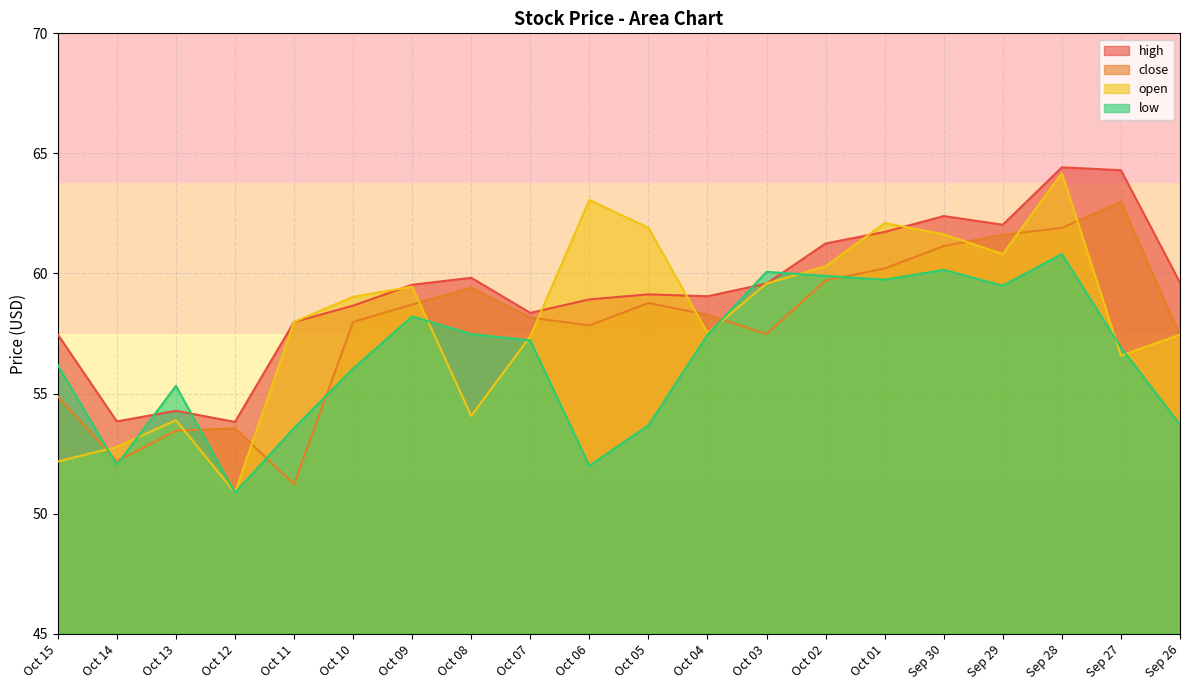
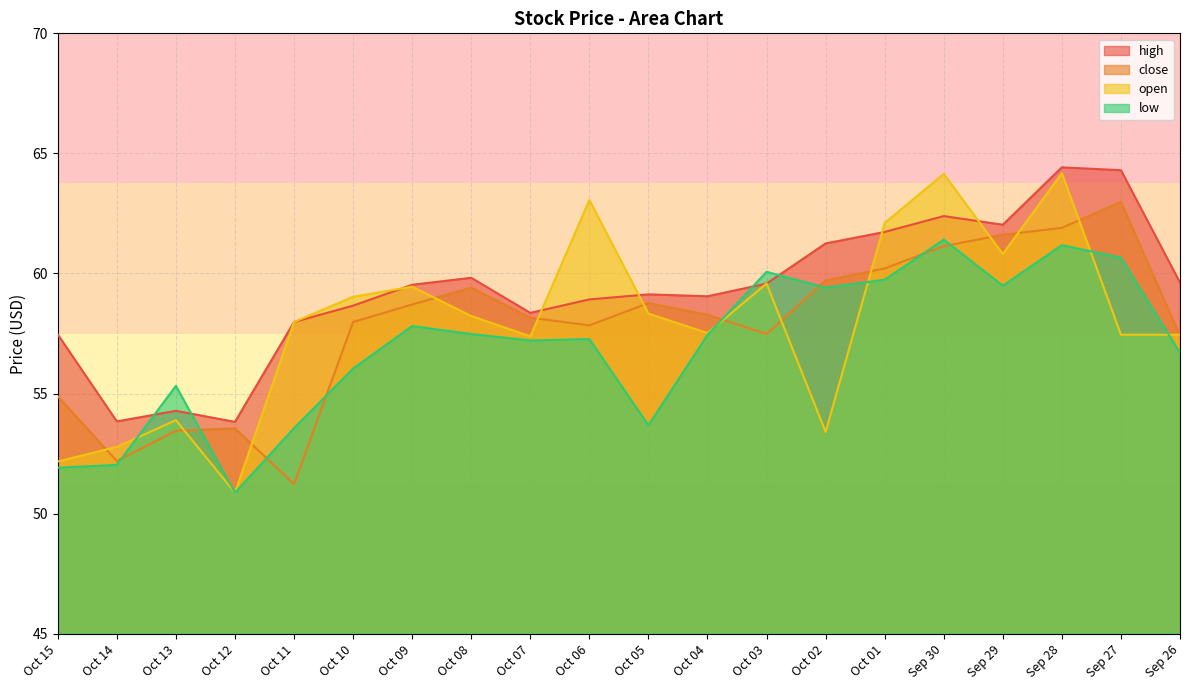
  {
    "open": {
      "Oct 15": 52.2,
      "Oct 14": 52.8,
      "Oct 13": 53.9,
      "Oct 10": 59.0,
-     "Oct 08": 54.1,
+     "Oct 08": 58.2,
      "Oct 07": 57.4,
      "Oct 06": 63.1,
-     "Oct 05": 61.9,
-     "Oct 02": 60.3,
+     "Oct 05": 58.3,
+     "Oct 02": 53.4,
      "Oct 01": 62.1,
-     "Sep 30": 61.6,
+     "Sep 30": 64.2,
      "Sep 29": 60.8,
      "Sep 28": 64.2,
-     "Sep 27": 56.6
+     "Sep 27": 57.5
    },
    "low": {
-     "Oct 15": 56.2,
+     "Oct 15": 51.9,
      "Oct 14": 52.0,
      "Oct 13": 55.3,
      "Oct 11": 53.6,
      "Oct 10": 56.0,
-     "Oct 09": 58.2,
+     "Oct 09": 57.8,
      "Oct 08": 57.5,
      "Oct 07": 57.2,
-     "Oct 06": 52.0,
+     "Oct 06": 57.3,
      "Oct 05": 53.7,
      "Oct 03": 60.1,
-     "Oct 02": 59.9,
+     "Oct 02": 59.4,
      "Oct 01": 59.7,
-     "Sep 30": 60.2,
+     "Sep 30": 61.4,
      "Sep 29": 59.5,
-     "Sep 28": 60.8,
-     "Sep 27": 56.9,
-     "Sep 26": 53.7
+     "Sep 28": 61.2,
+     "Sep 27": 60.7,
+     "Sep 26": 56.7
    }
  }
